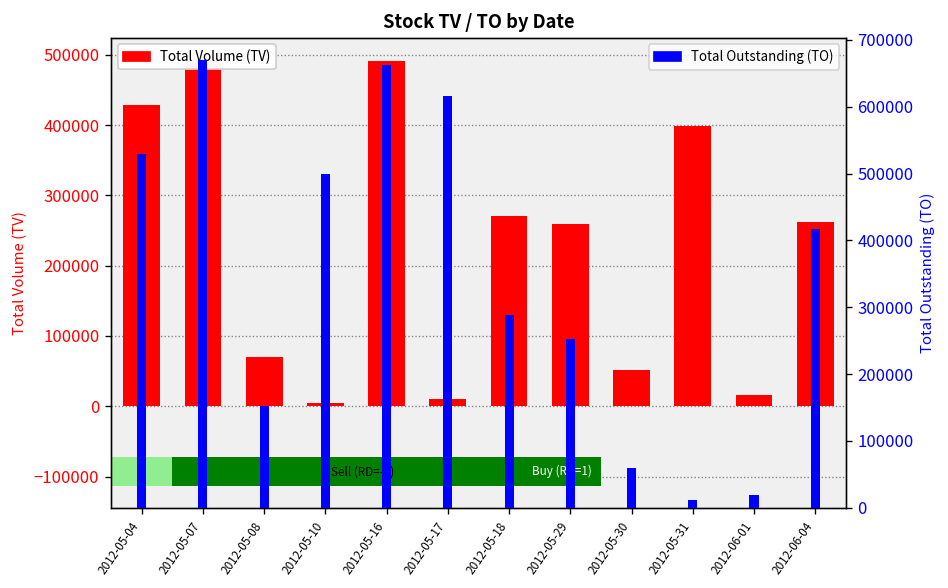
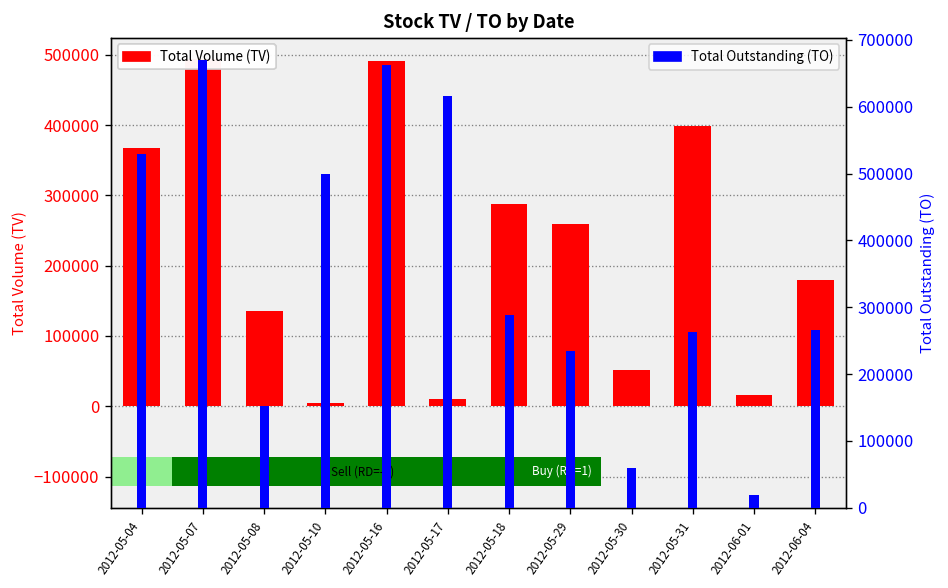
  {
    "Total Volume (TV)": {
-     "2012-05-04": 430000,
-     "2012-05-08": 70000,
+     "2012-05-04": 370000,
+     "2012-05-08": 140000,
      "2012-05-10": 10000,
      "2012-05-16": 490000,
      "2012-05-17": 10000,
-     "2012-05-18": 270000,
+     "2012-05-18": 290000,
      "2012-05-29": 260000,
      "2012-05-30": 50000,
      "2012-05-31": 400000,
      "2012-06-01": 20000,
-     "2012-06-04": 260000
+     "2012-06-04": 180000
    },
    "Total Outstanding (TO)": {
      "2012-05-04": 530000,
      "2012-05-08": 150000,
      "2012-05-10": 500000,
      "2012-05-16": 660000,
      "2012-05-17": 620000,
      "2012-05-18": 290000,
-     "2012-05-29": 250000,
+     "2012-05-29": 240000,
      "2012-05-30": 60000,
-     "2012-05-31": 10000,
+     "2012-05-31": 260000,
      "2012-06-01": 20000,
-     "2012-06-04": 420000
+     "2012-06-04": 270000
    }
  }
